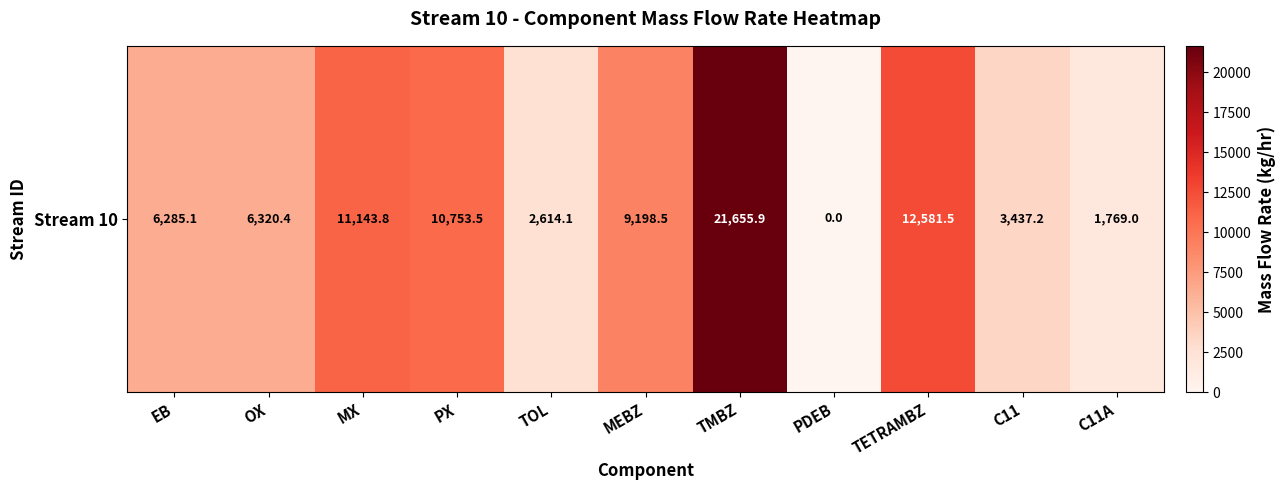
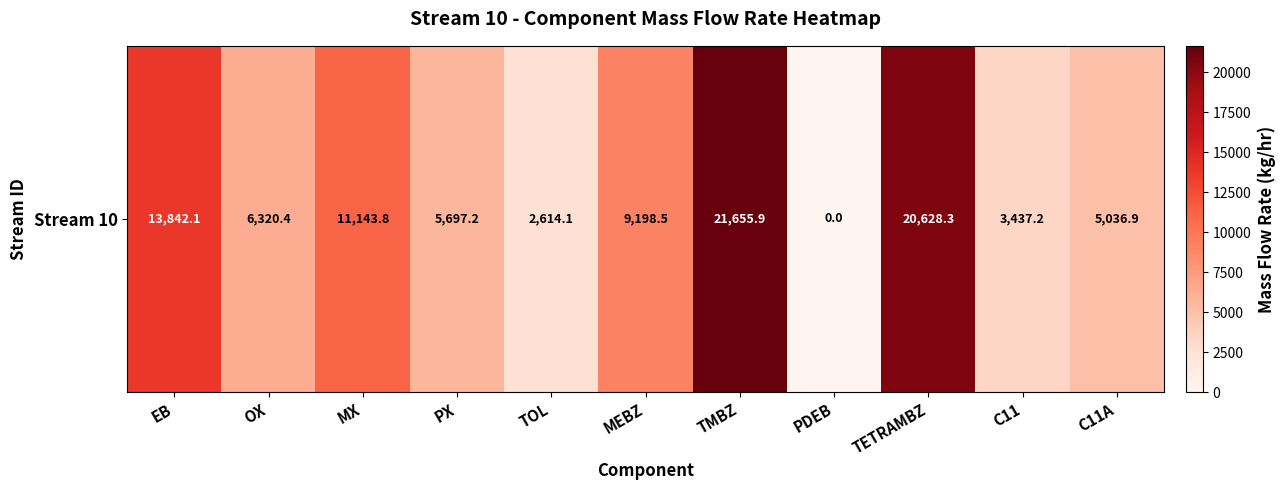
  {
    "Stream 10": {
-     "EB": "6,285.1",
+     "EB": "13,842.1",
      "OX": "6,320.4",
      "MX": "11,143.8",
-     "PX": "10,753.5",
+     "PX": "5,697.2",
      "TOL": "2,614.1",
      "MEBZ": "9,198.5",
      "TMBZ": "21,655.9",
      "PDEB": "0.0",
-     "TETRAMBZ": "12,581.5",
+     "TETRAMBZ": "20,628.3",
      "C11": "3,437.2",
-     "C11A": "1,769.0"
+     "C11A": "5,036.9"
    }
  }
